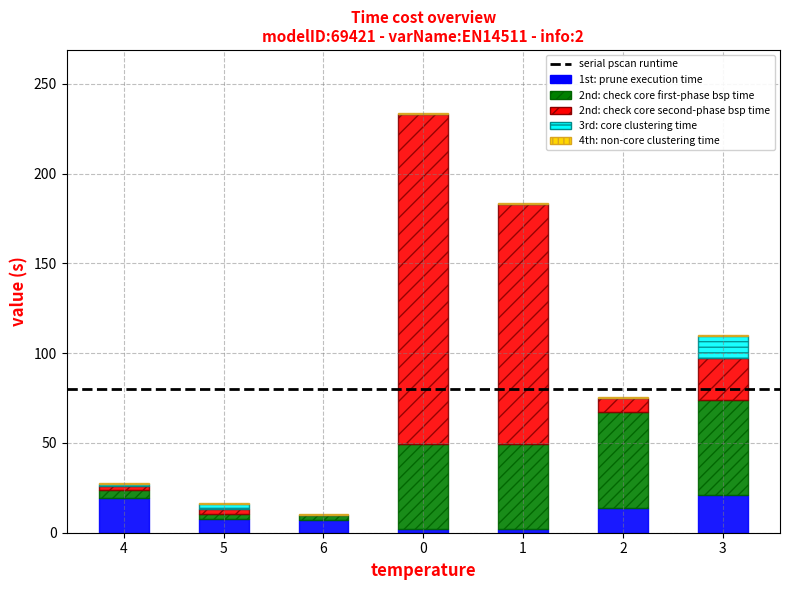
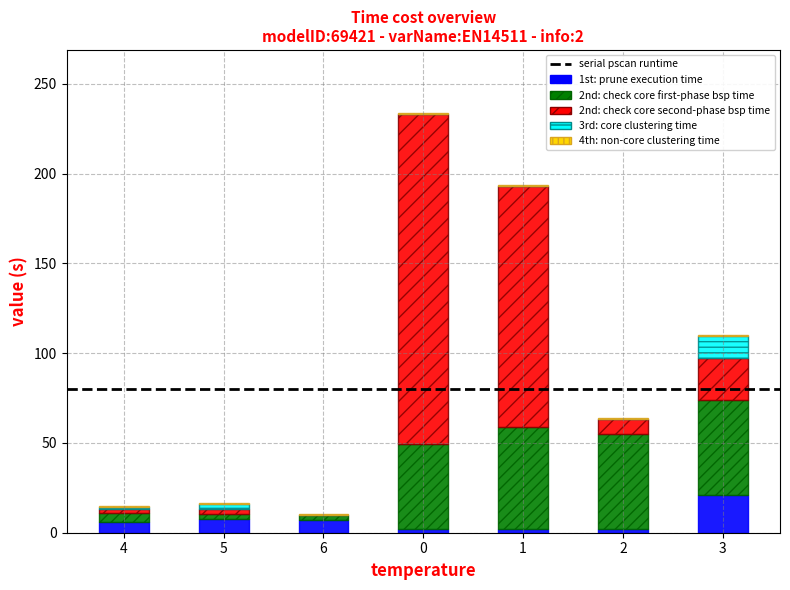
  {
    "1st: prune execution time": {
-     "4": 19,
+     "4": 6,
      "5": 8,
      "6": 7,
      "0": 2,
      "1": 2,
-     "2": 14,
+     "2": 2,
      "3": 21
    },
    "2nd: check core first-phase bsp time": {
      "4": 5,
      "5": 3,
      "6": 3,
      "0": 47,
-     "1": 47,
+     "1": 57,
      "2": 53,
      "3": 53
    },
    "2nd: check core second-phase bsp time": {
      "4": 2,
      "5": 3,
      "6": 0,
      "0": 184,
      "1": 134,
      "2": 8,
      "3": 23
    },
    "3rd: core clustering time": {
      "5": 3,
      "6": 0,
      "0": 0,
      "1": 0,
      "2": 0,
      "3": 12
    }
  }
